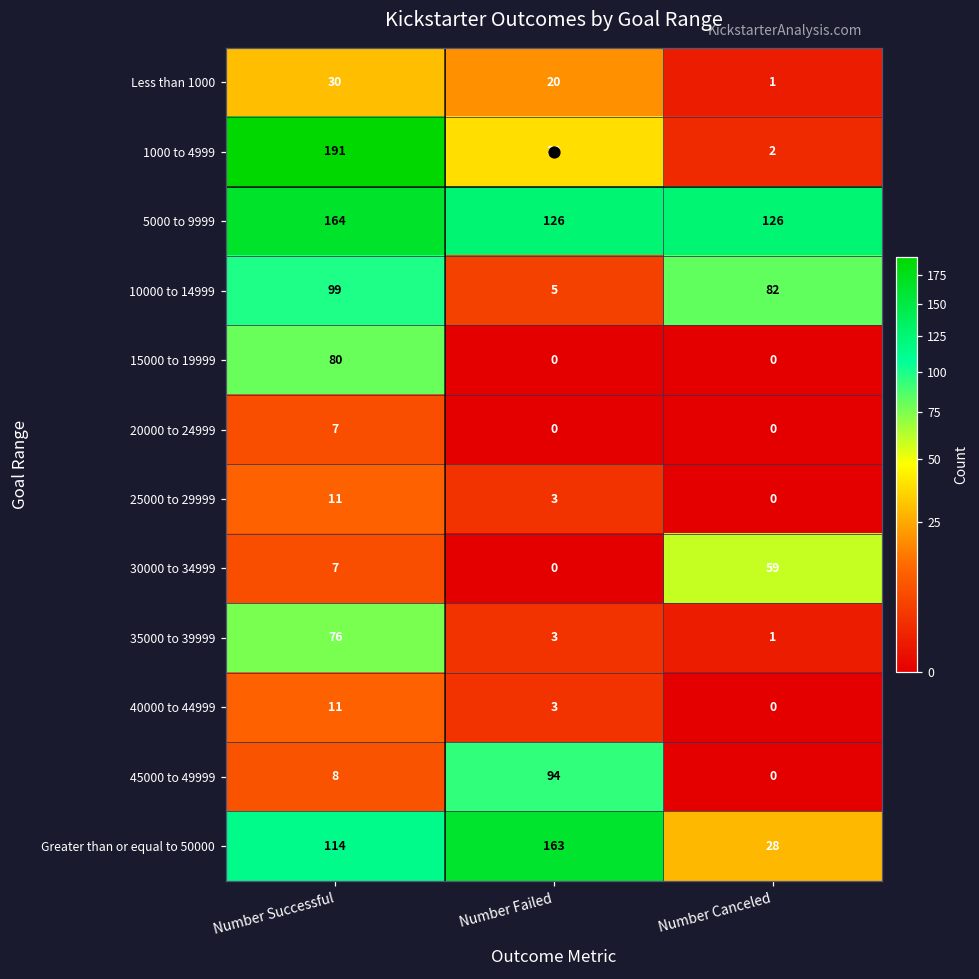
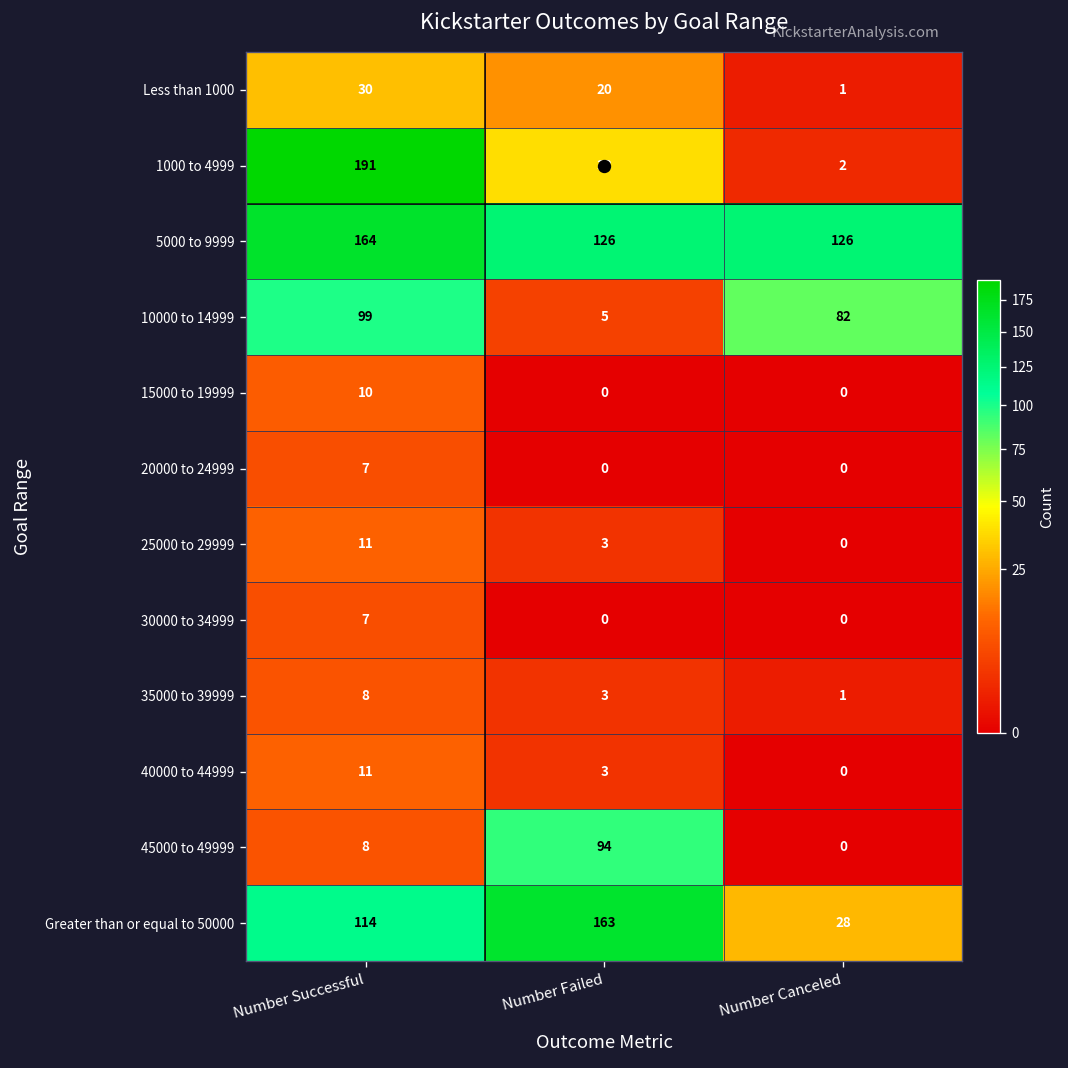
  {
    "Less than 1000": {
      "Number Successful": 30,
      "Number Failed": 20,
      "Number Canceled": 1
    },
    "1000 to 4999": {
      "Number Successful": 191,
      "Number Canceled": 2
    },
    "5000 to 9999": {
      "Number Successful": 164,
      "Number Failed": 126,
      "Number Canceled": 126
    },
    "10000 to 14999": {
      "Number Successful": 99,
      "Number Failed": 5,
      "Number Canceled": 82
    },
    "15000 to 19999": {
-     "Number Successful": 80,
+     "Number Successful": 10,
      "Number Failed": 0,
      "Number Canceled": 0
    },
    "20000 to 24999": {
      "Number Successful": 7,
      "Number Failed": 0,
      "Number Canceled": 0
    },
    "25000 to 29999": {
      "Number Successful": 11,
      "Number Failed": 3,
      "Number Canceled": 0
    },
    "30000 to 34999": {
      "Number Successful": 7,
      "Number Failed": 0,
-     "Number Canceled": 59
+     "Number Canceled": 0
    },
    "35000 to 39999": {
-     "Number Successful": 76,
+     "Number Successful": 8,
      "Number Failed": 3,
      "Number Canceled": 1
    },
    "40000 to 44999": {
      "Number Successful": 11,
      "Number Failed": 3,
      "Number Canceled": 0
    },
    "45000 to 49999": {
      "Number Successful": 8,
      "Number Failed": 94,
      "Number Canceled": 0
    },
    "Greater than or equal to 50000": {
      "Number Successful": 114,
      "Number Failed": 163,
      "Number Canceled": 28
    }
  }
